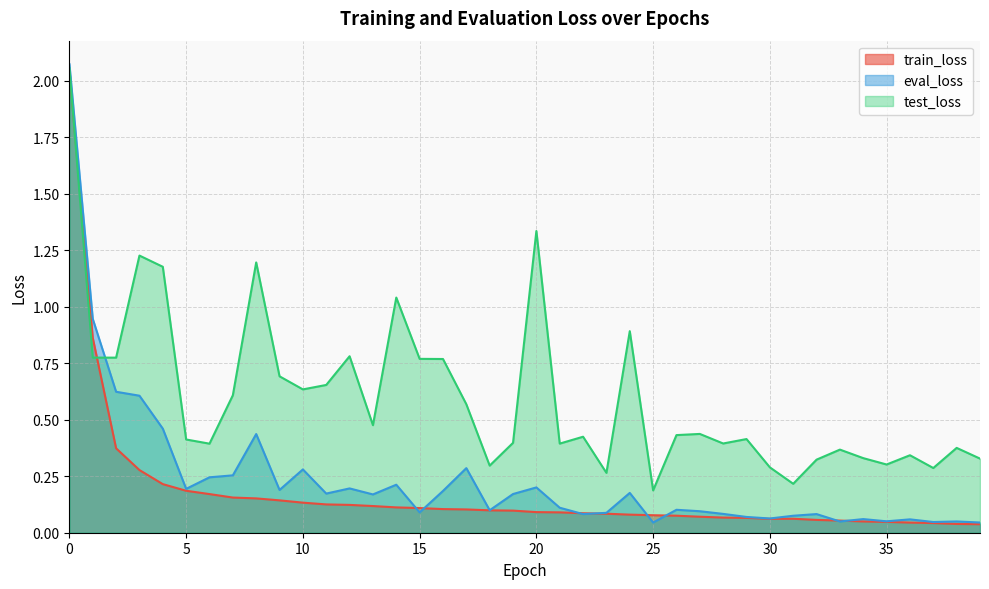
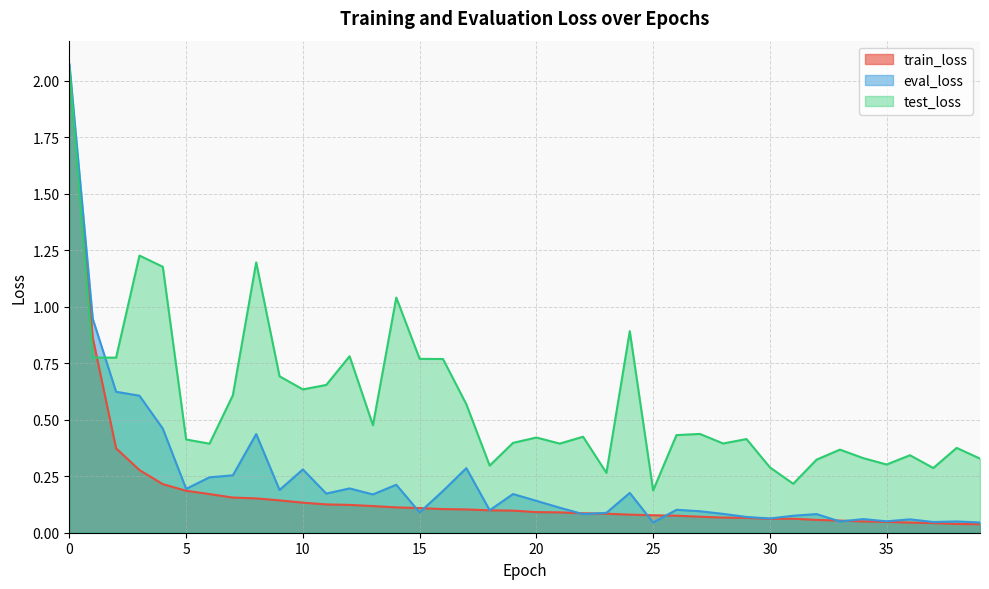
  {
    "train_loss": {
      "10": 0.13,
      "15": 0.11,
      "20": 0.09,
      "25": 0.08
    },
    "eval_loss": {
      "0": 2.07,
      "10": 0.28,
      "15": 0.09,
-     "20": 0.20,
+     "20": 0.14,
      "25": 0.05
    },
    "test_loss": {
      "5": 0.41,
      "10": 0.63,
      "15": 0.77,
-     "20": 1.33,
+     "20": 0.42,
      "25": 0.19,
      "30": 0.29,
      "35": 0.30
    }
  }
